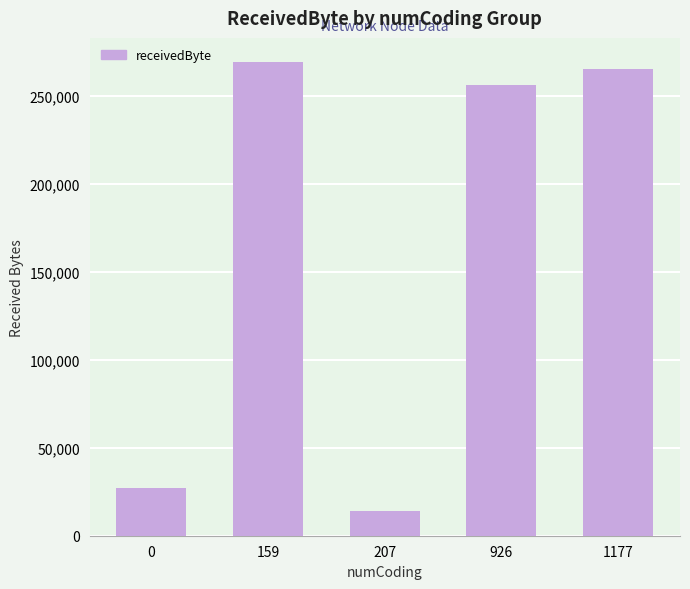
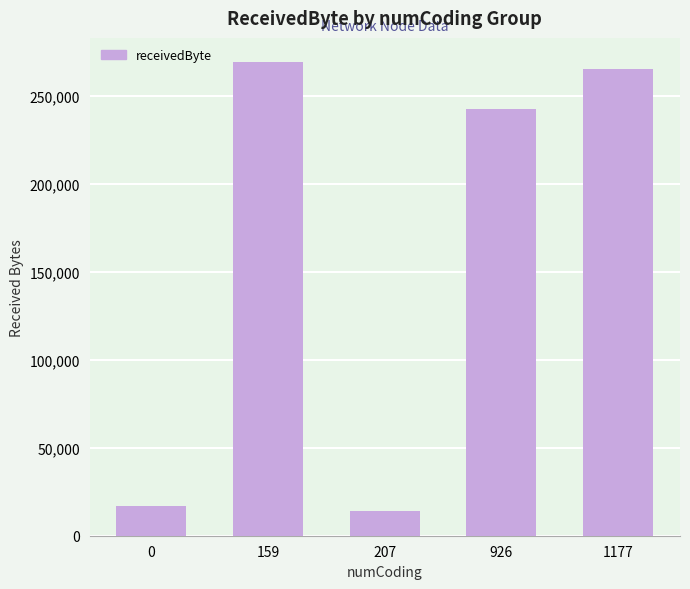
  {
-   "0": "27,000",
+   "0": "17,000",
    "159": "269,000",
    "207": "14,000",
-   "926": "256,000",
+   "926": "242,000",
    "1177": "265,000"
  }
